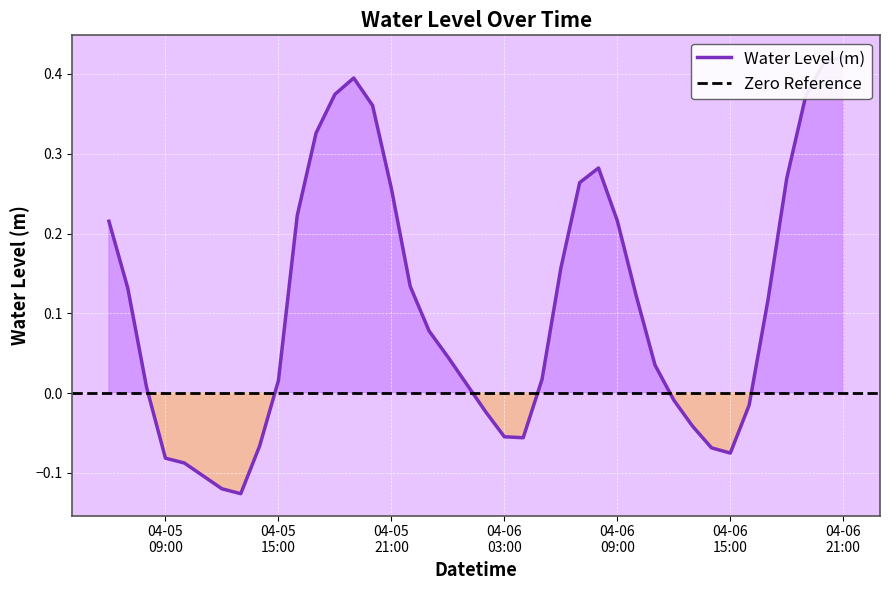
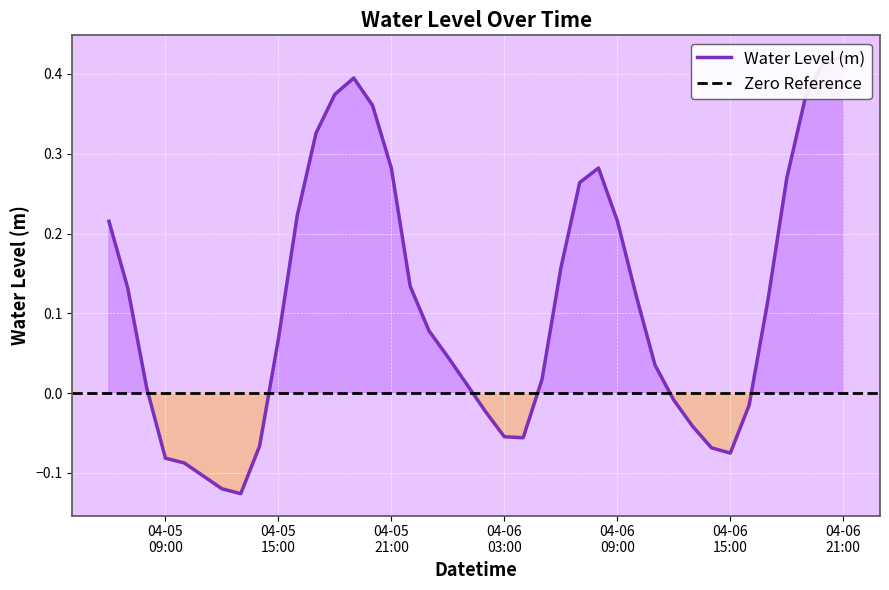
  {
    "04-05 09:00": -0.08,
-   "04-05 15:00": 0.02,
-   "04-05 21:00": 0.26,
+   "04-05 15:00": 0.07,
+   "04-05 21:00": 0.28,
    "04-06 03:00": -0.05,
    "04-06 09:00": 0.22,
    "04-06 15:00": -0.08
  }
